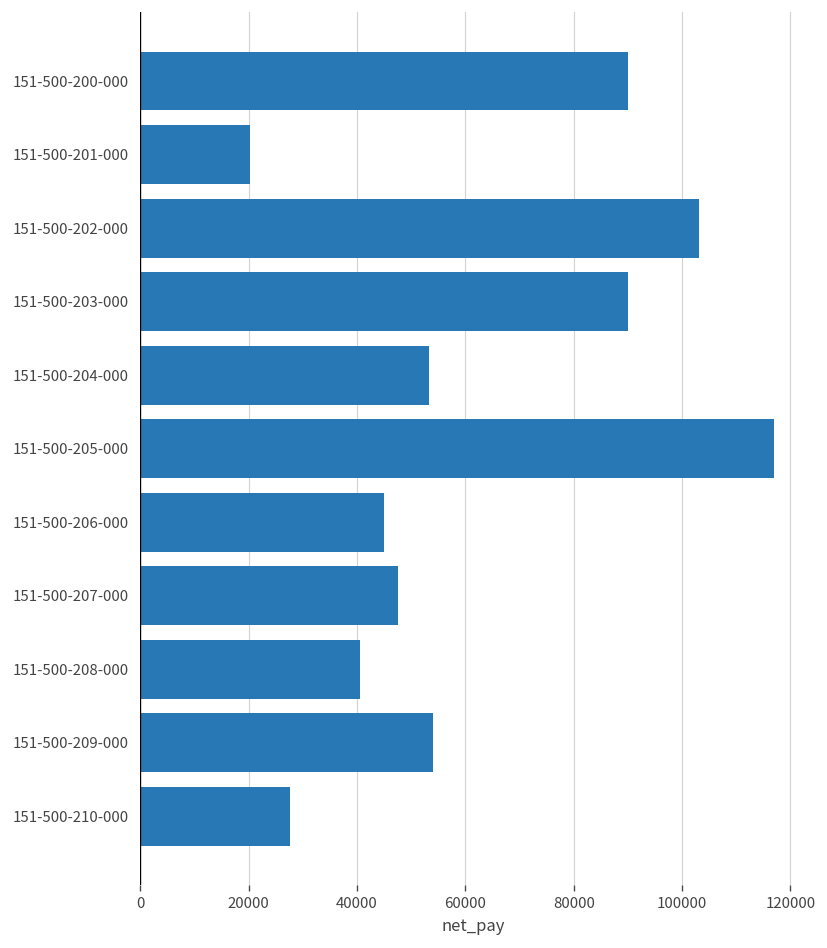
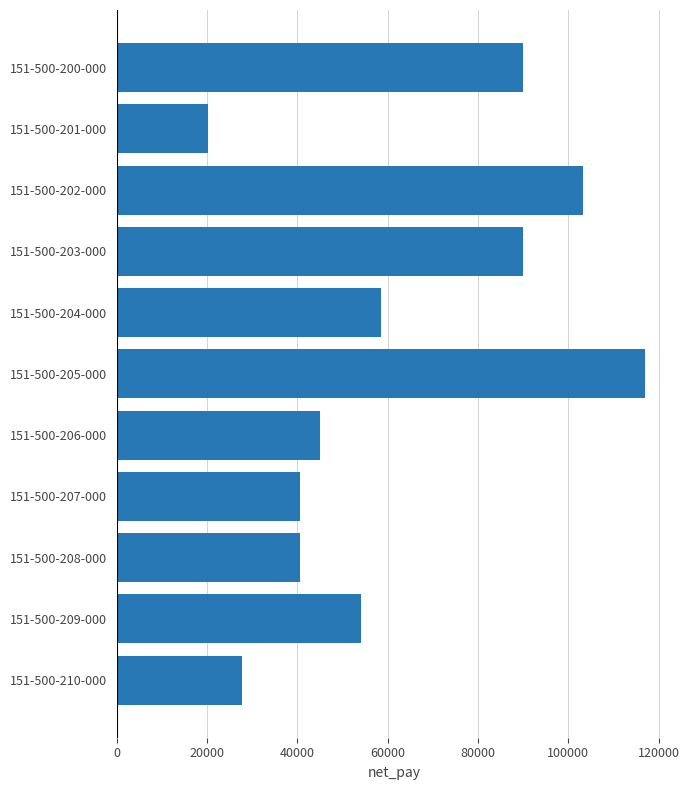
  {
    "151-500-200-000": 90000,
    "151-500-201-000": 20000,
    "151-500-202-000": 103000,
    "151-500-203-000": 90000,
-   "151-500-204-000": 53000,
+   "151-500-204-000": 59000,
    "151-500-205-000": 117000,
    "151-500-206-000": 45000,
-   "151-500-207-000": 48000,
+   "151-500-207-000": 41000,
    "151-500-208-000": 41000,
    "151-500-209-000": 54000,
    "151-500-210-000": 28000
  }
